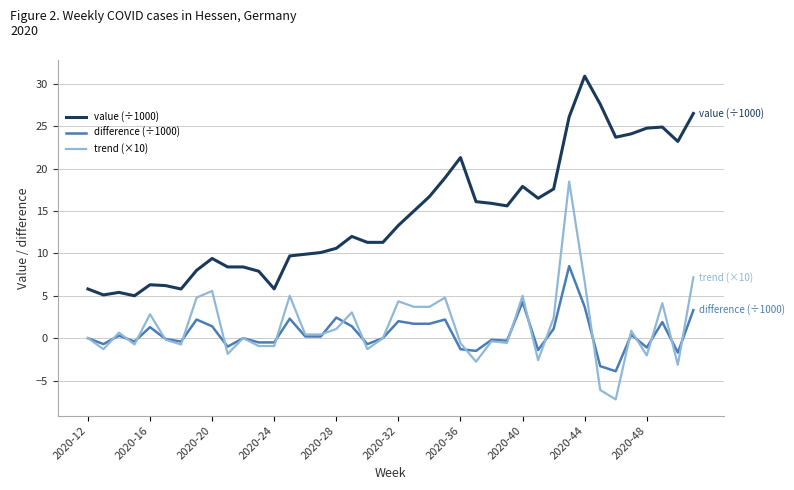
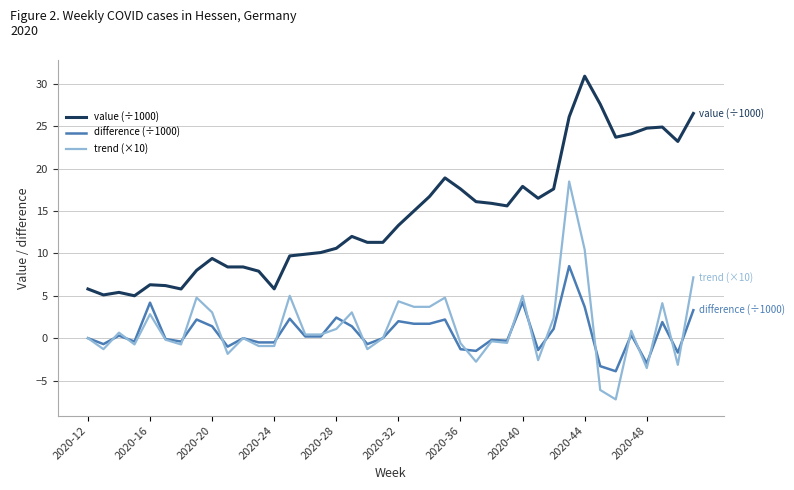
  {
    "value (÷1000)": {
      "2020-12": 6,
      "2020-16": 6,
      "2020-20": 9,
      "2020-24": 6,
      "2020-28": 11,
      "2020-32": 13,
-     "2020-36": 21,
+     "2020-36": 18,
      "2020-40": 18,
      "2020-44": 31,
      "2020-48": 25
    },
    "difference (÷1000)": {
-     "2020-16": 1,
+     "2020-16": 4,
      "2020-20": 1,
      "2020-24": -1,
      "2020-28": 2,
      "2020-32": 2,
      "2020-36": -1,
      "2020-40": 4,
      "2020-44": 4,
-     "2020-48": -1
+     "2020-48": -3
    },
    "trend (×10)": {
      "2020-16": 3,
-     "2020-20": 6,
+     "2020-20": 3,
      "2020-24": -1,
      "2020-28": 1,
      "2020-32": 4,
      "2020-36": -1,
      "2020-40": 5,
-     "2020-44": 7,
-     "2020-48": -2
+     "2020-44": 10,
+     "2020-48": -4
    }
  }
